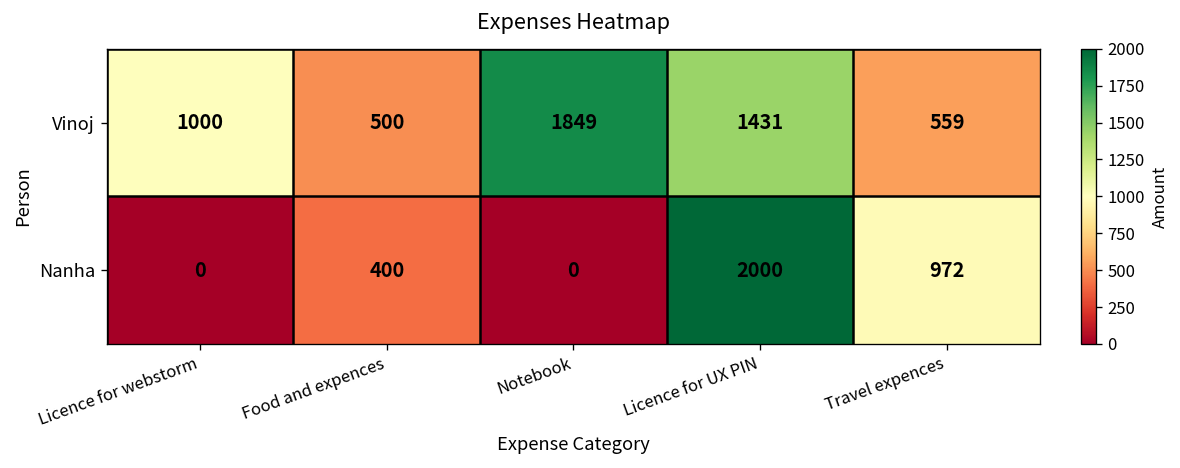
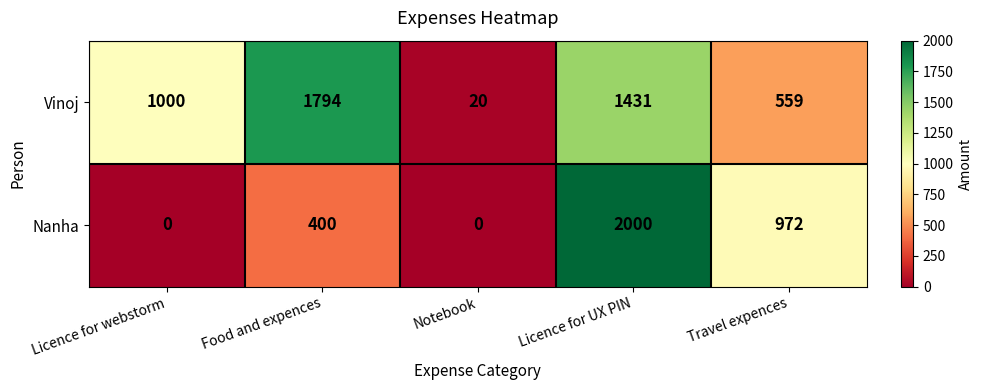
  {
    "Vinoj": {
      "Licence for webstorm": 1000,
-     "Food and expences": 500,
-     "Notebook": 1849,
+     "Food and expences": 1794,
+     "Notebook": 20,
      "Licence for UX PIN": 1431,
      "Travel expences": 559
    },
    "Nanha": {
      "Licence for webstorm": 0,
      "Food and expences": 400,
      "Notebook": 0,
      "Licence for UX PIN": 2000,
      "Travel expences": 972
    }
  }
